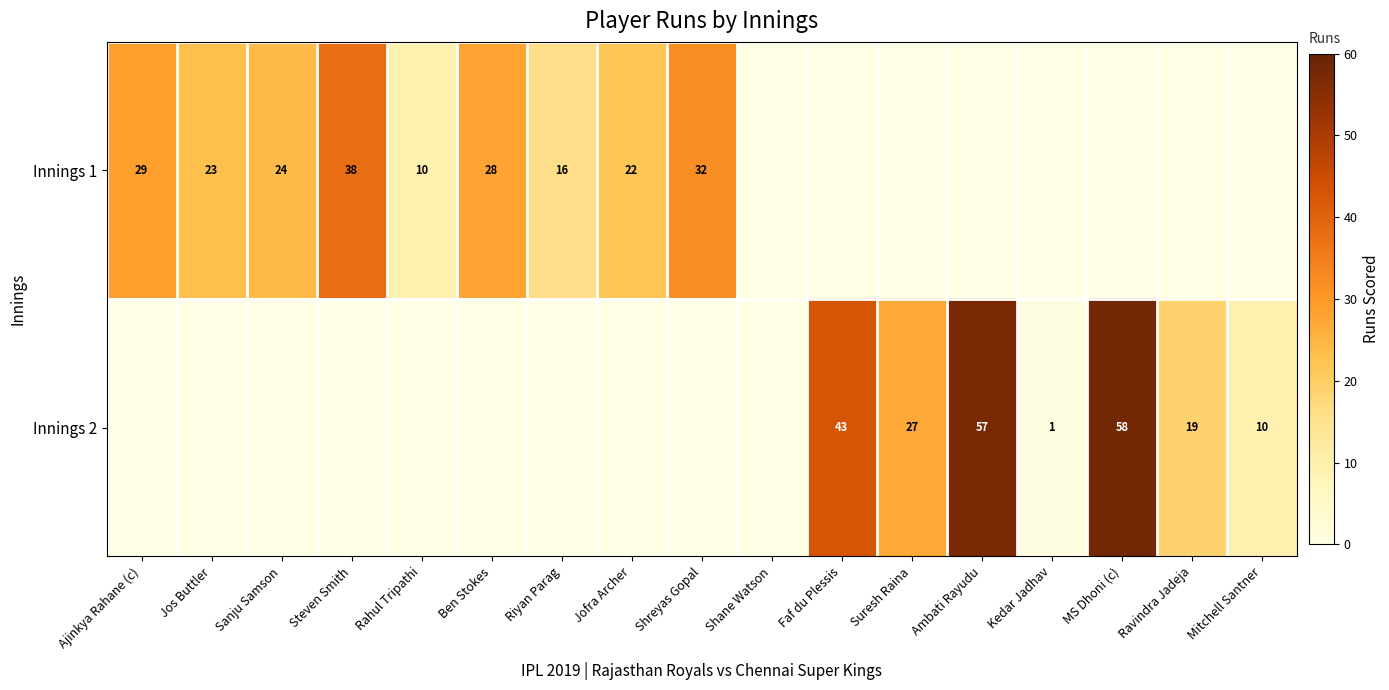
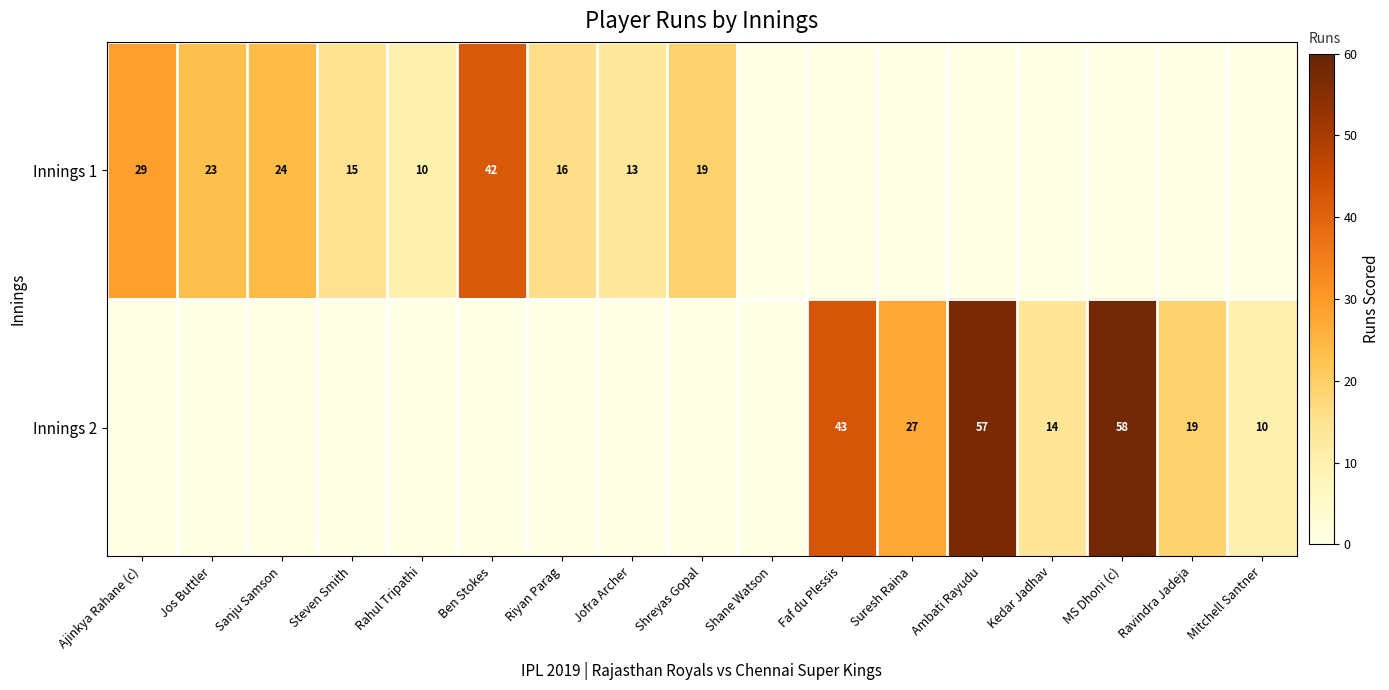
  {
    "Innings 1": {
      "Ajinkya Rahane (c)": 29,
      "Jos Buttler": 23,
      "Sanju Samson": 24,
-     "Steven Smith": 38,
+     "Steven Smith": 15,
      "Rahul Tripathi": 10,
-     "Ben Stokes": 28,
+     "Ben Stokes": 42,
      "Riyan Parag": 16,
-     "Jofra Archer": 22,
-     "Shreyas Gopal": 32
+     "Jofra Archer": 13,
+     "Shreyas Gopal": 19
    },
    "Innings 2": {
      "Faf du Plessis": 43,
      "Suresh Raina": 27,
      "Ambati Rayudu": 57,
-     "Kedar Jadhav": 1,
+     "Kedar Jadhav": 14,
      "MS Dhoni (c)": 58,
      "Ravindra Jadeja": 19,
      "Mitchell Santner": 10
    }
  }
